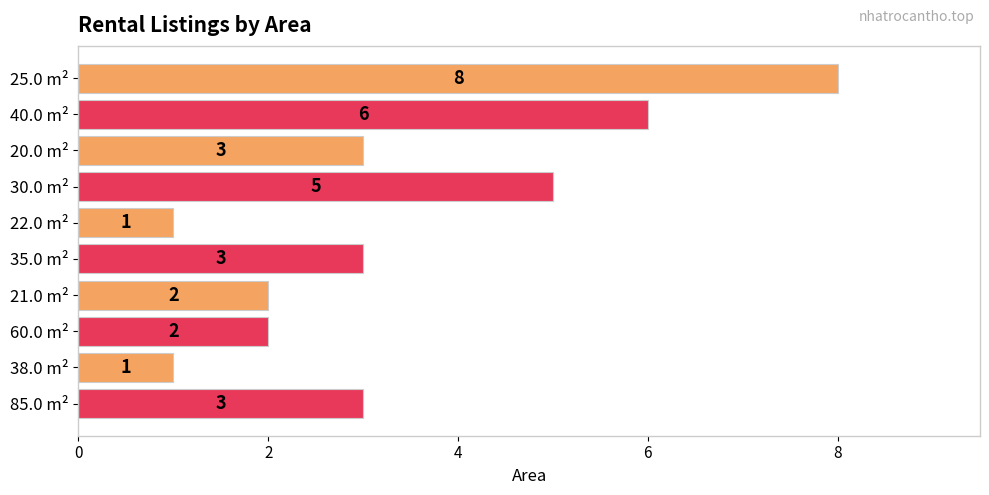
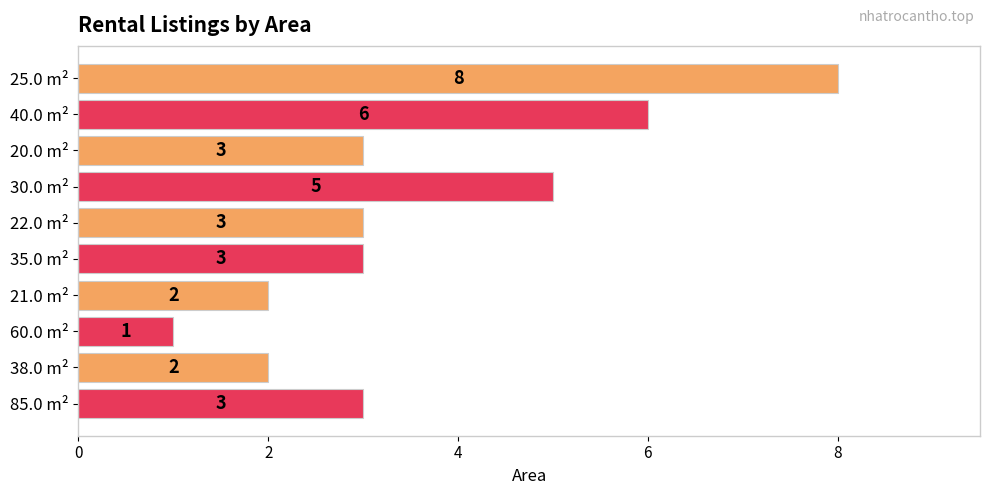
  {
    "25.0 m²": 8,
    "40.0 m²": 6,
    "20.0 m²": 3,
    "30.0 m²": 5,
-   "22.0 m²": 1,
+   "22.0 m²": 3,
    "35.0 m²": 3,
    "21.0 m²": 2,
-   "60.0 m²": 2,
-   "38.0 m²": 1,
+   "60.0 m²": 1,
+   "38.0 m²": 2,
    "85.0 m²": 3
  }
